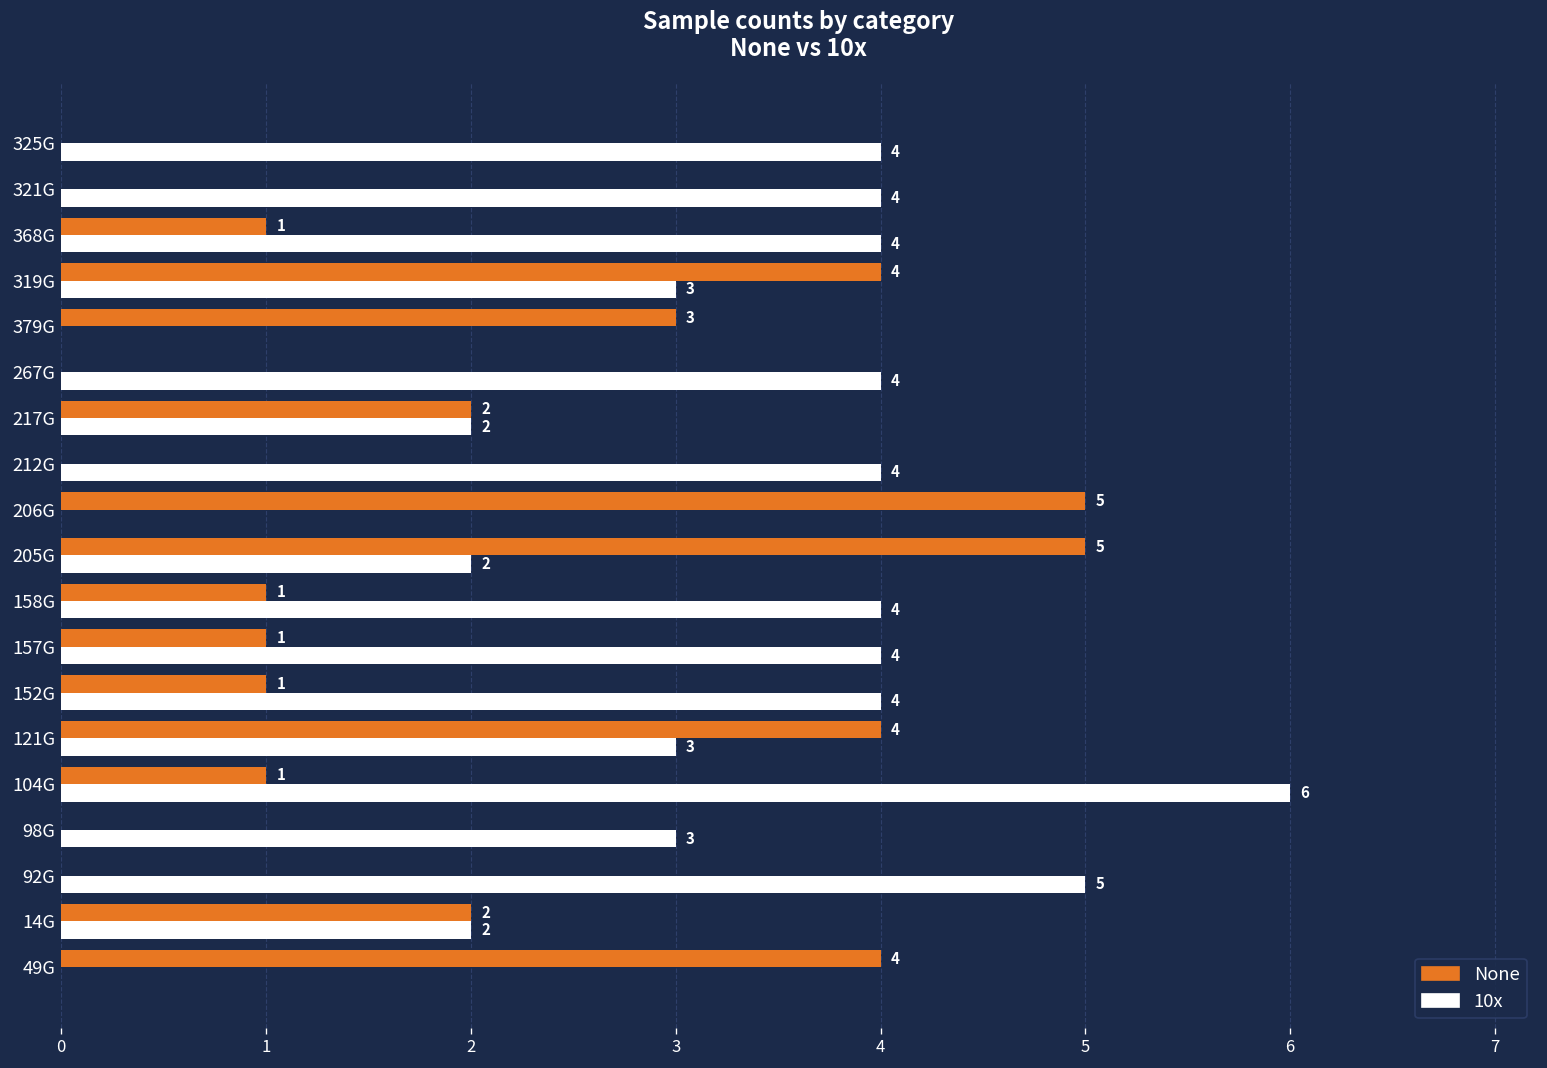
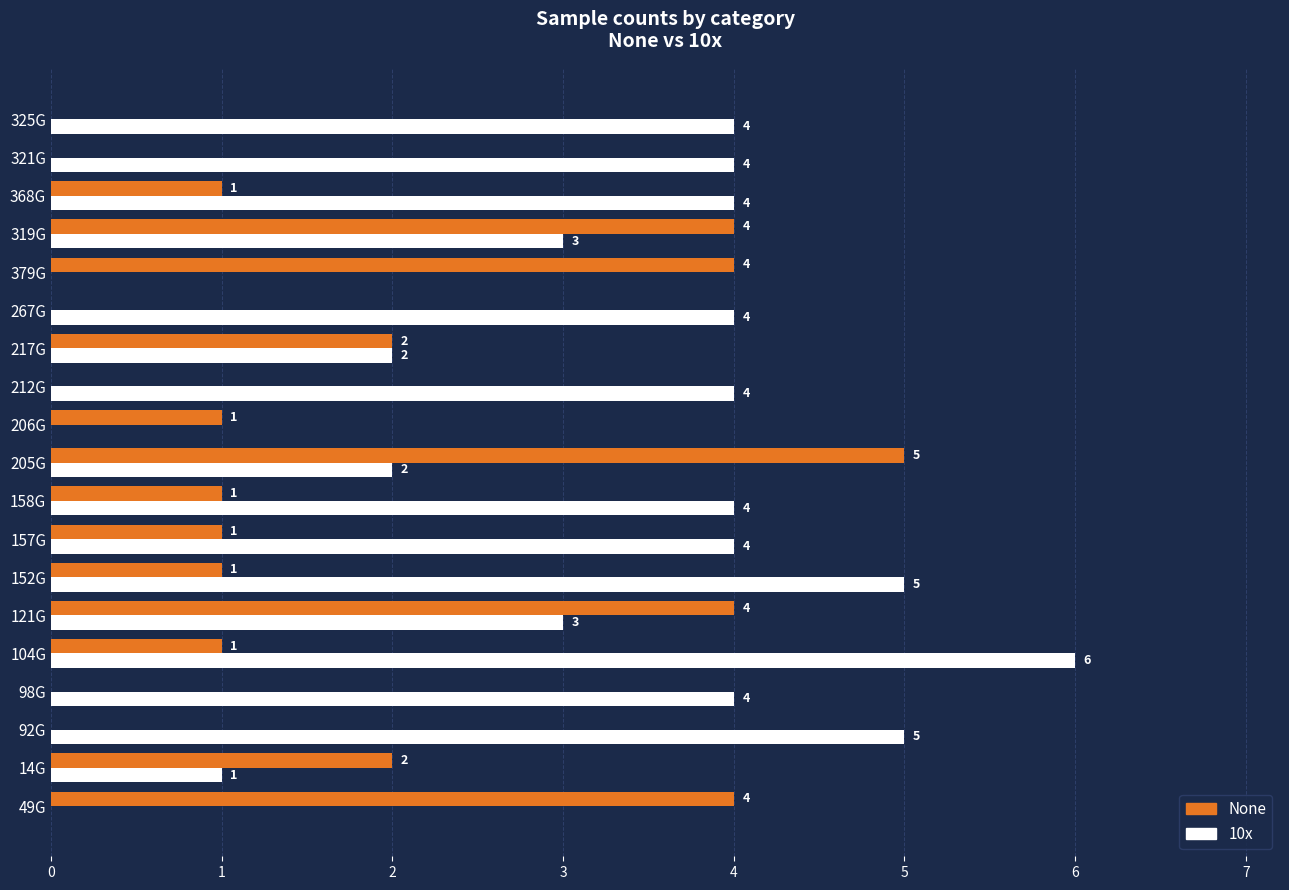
  {
    "None": {
      "368G": 1,
      "319G": 4,
-     "379G": 3,
+     "379G": 4,
      "217G": 2,
-     "206G": 5,
+     "206G": 1,
      "205G": 5,
      "158G": 1,
      "157G": 1,
      "152G": 1,
      "121G": 4,
      "104G": 1,
      "14G": 2,
      "49G": 4
    },
    "10x": {
      "325G": 4,
      "321G": 4,
      "368G": 4,
      "319G": 3,
      "267G": 4,
      "217G": 2,
      "212G": 4,
      "205G": 2,
      "158G": 4,
      "157G": 4,
-     "152G": 4,
+     "152G": 5,
      "121G": 3,
      "104G": 6,
-     "98G": 3,
+     "98G": 4,
      "92G": 5,
-     "14G": 2
+     "14G": 1
    }
  }
